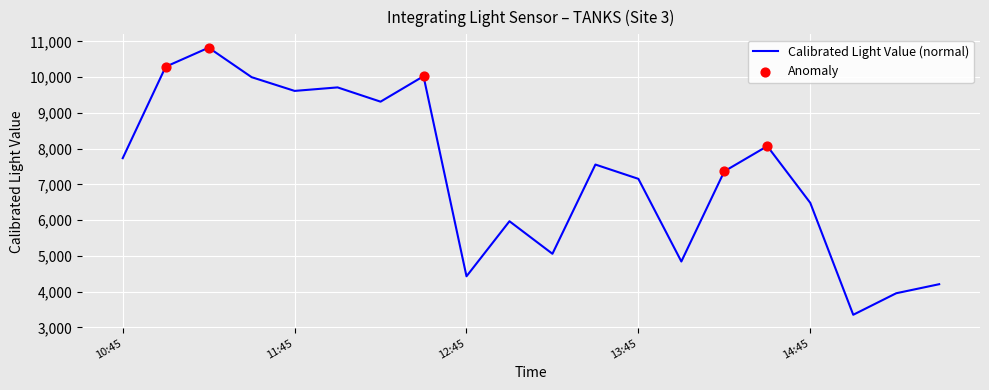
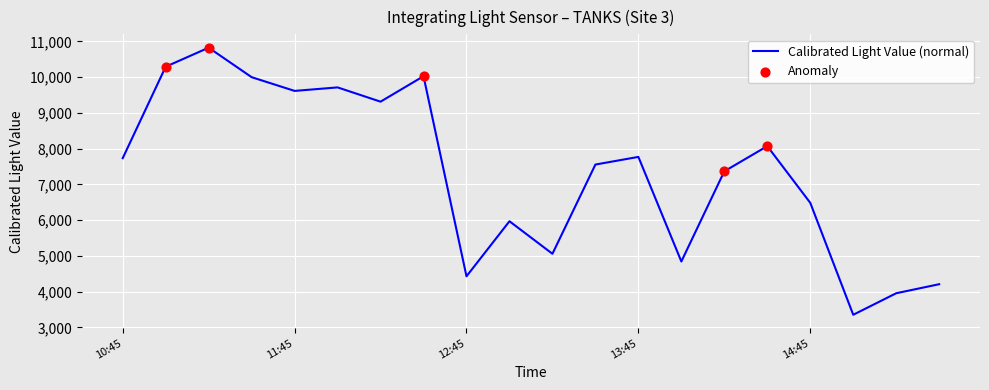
  {
    "Calibrated Light Value (normal)": {
      "10:45": "7,700",
      "11:45": "9,600",
      "12:45": "4,400",
-     "13:45": "7,200",
+     "13:45": "7,800",
      "14:45": "6,500"
    }
  }
